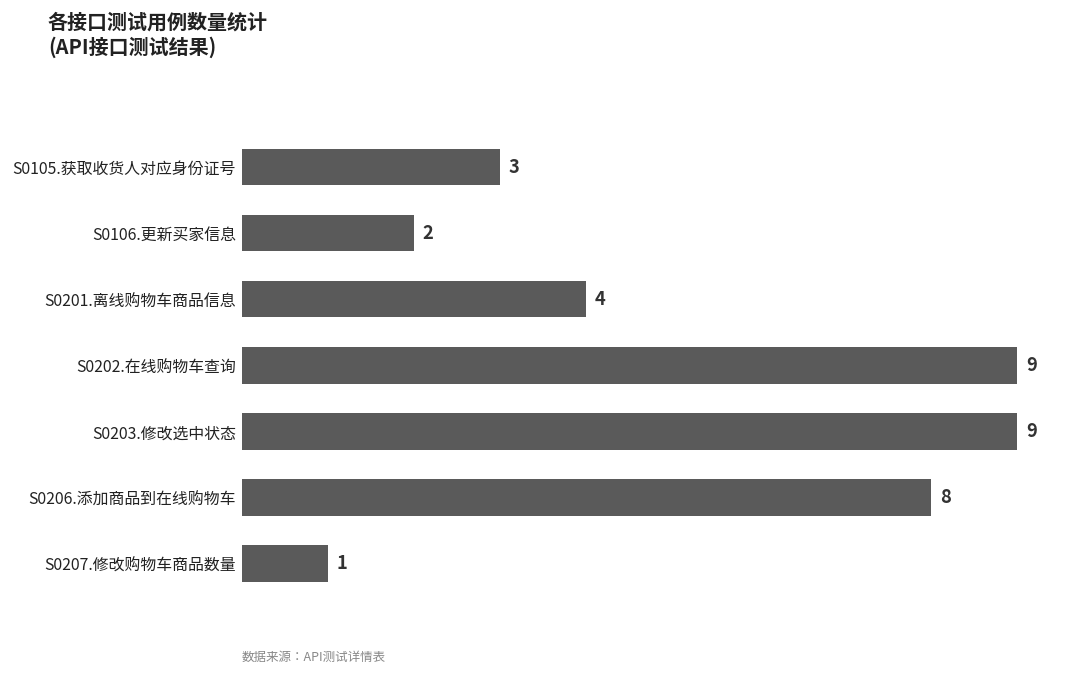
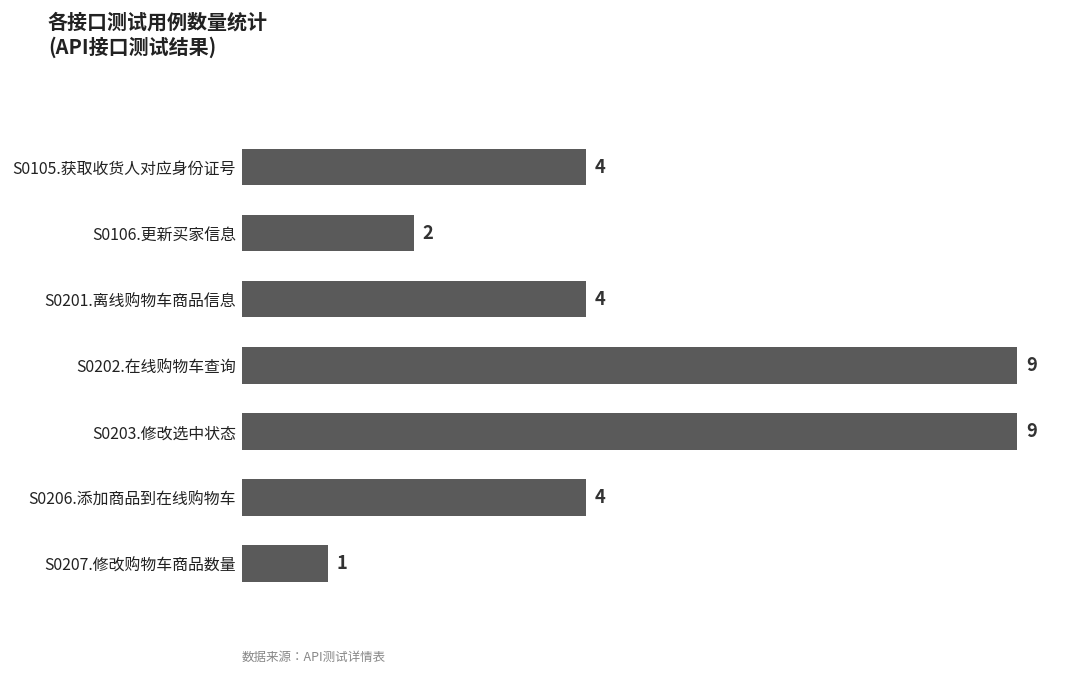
  {
-   "S0105.获取收货人对应身份证号": 3,
+   "S0105.获取收货人对应身份证号": 4,
    "S0106.更新买家信息": 2,
    "S0201.离线购物车商品信息": 4,
    "S0202.在线购物车查询": 9,
    "S0203.修改选中状态": 9,
-   "S0206.添加商品到在线购物车": 8,
+   "S0206.添加商品到在线购物车": 4,
    "S0207.修改购物车商品数量": 1
  }
